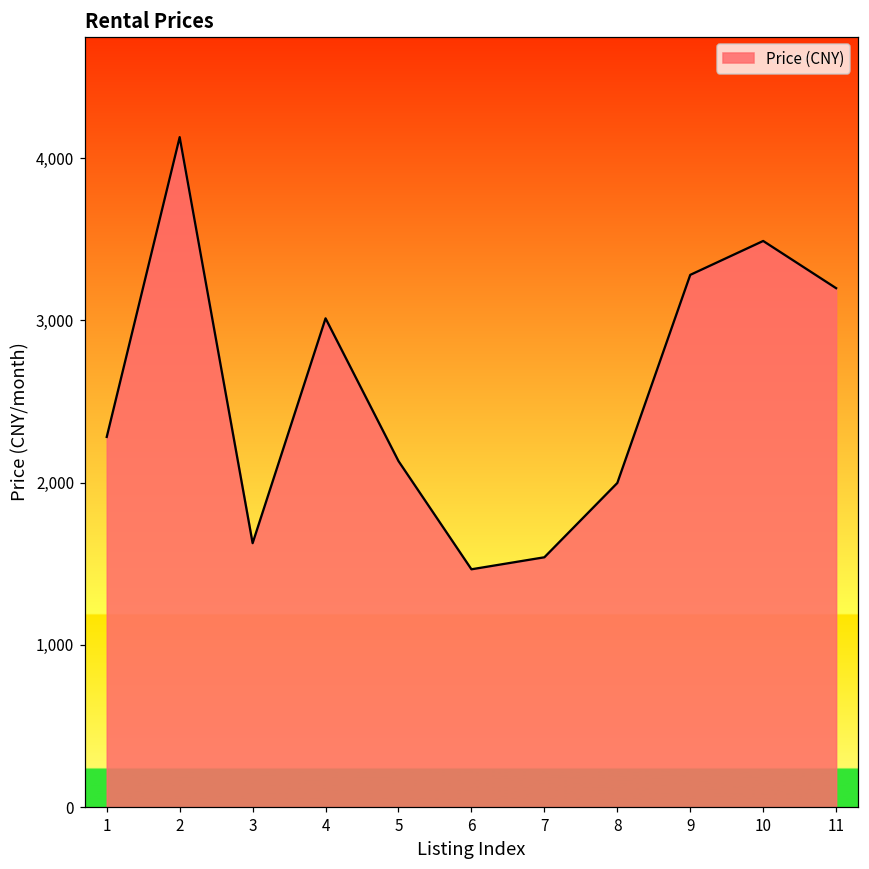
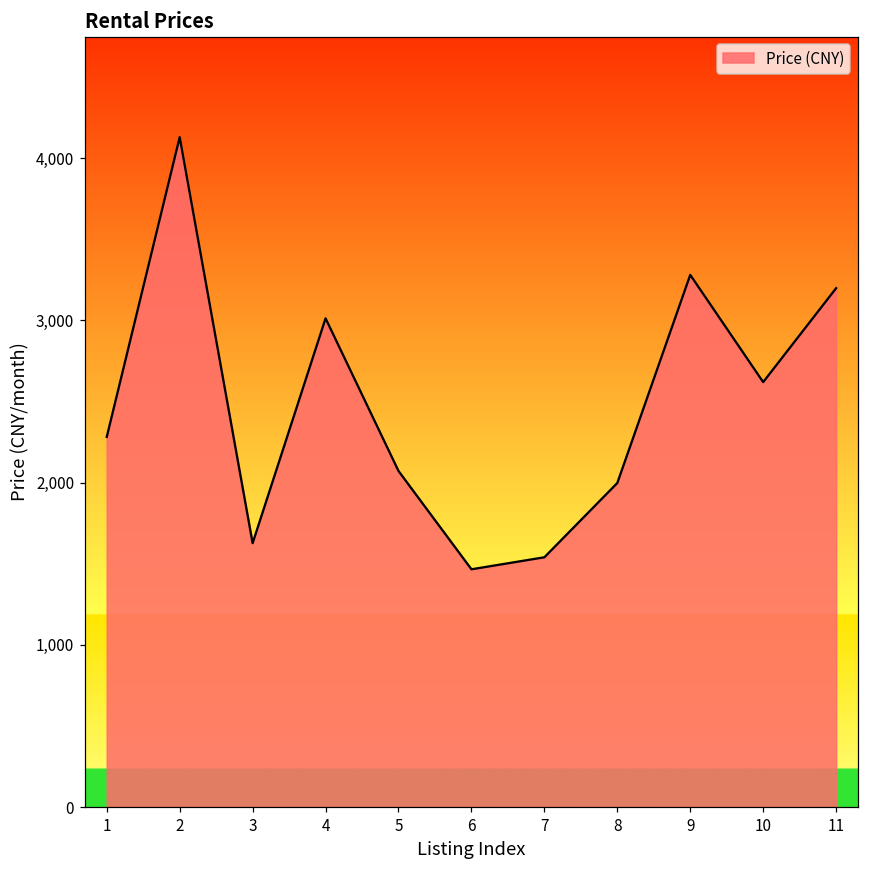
  {
    "1": "2,280",
    "2": "4,130",
    "3": "1,630",
    "4": "3,010",
-   "5": "2,130",
+   "5": "2,070",
    "6": "1,470",
    "7": "1,540",
    "8": "2,000",
    "9": "3,280",
-   "10": "3,490",
+   "10": "2,620",
    "11": "3,200"
  }
